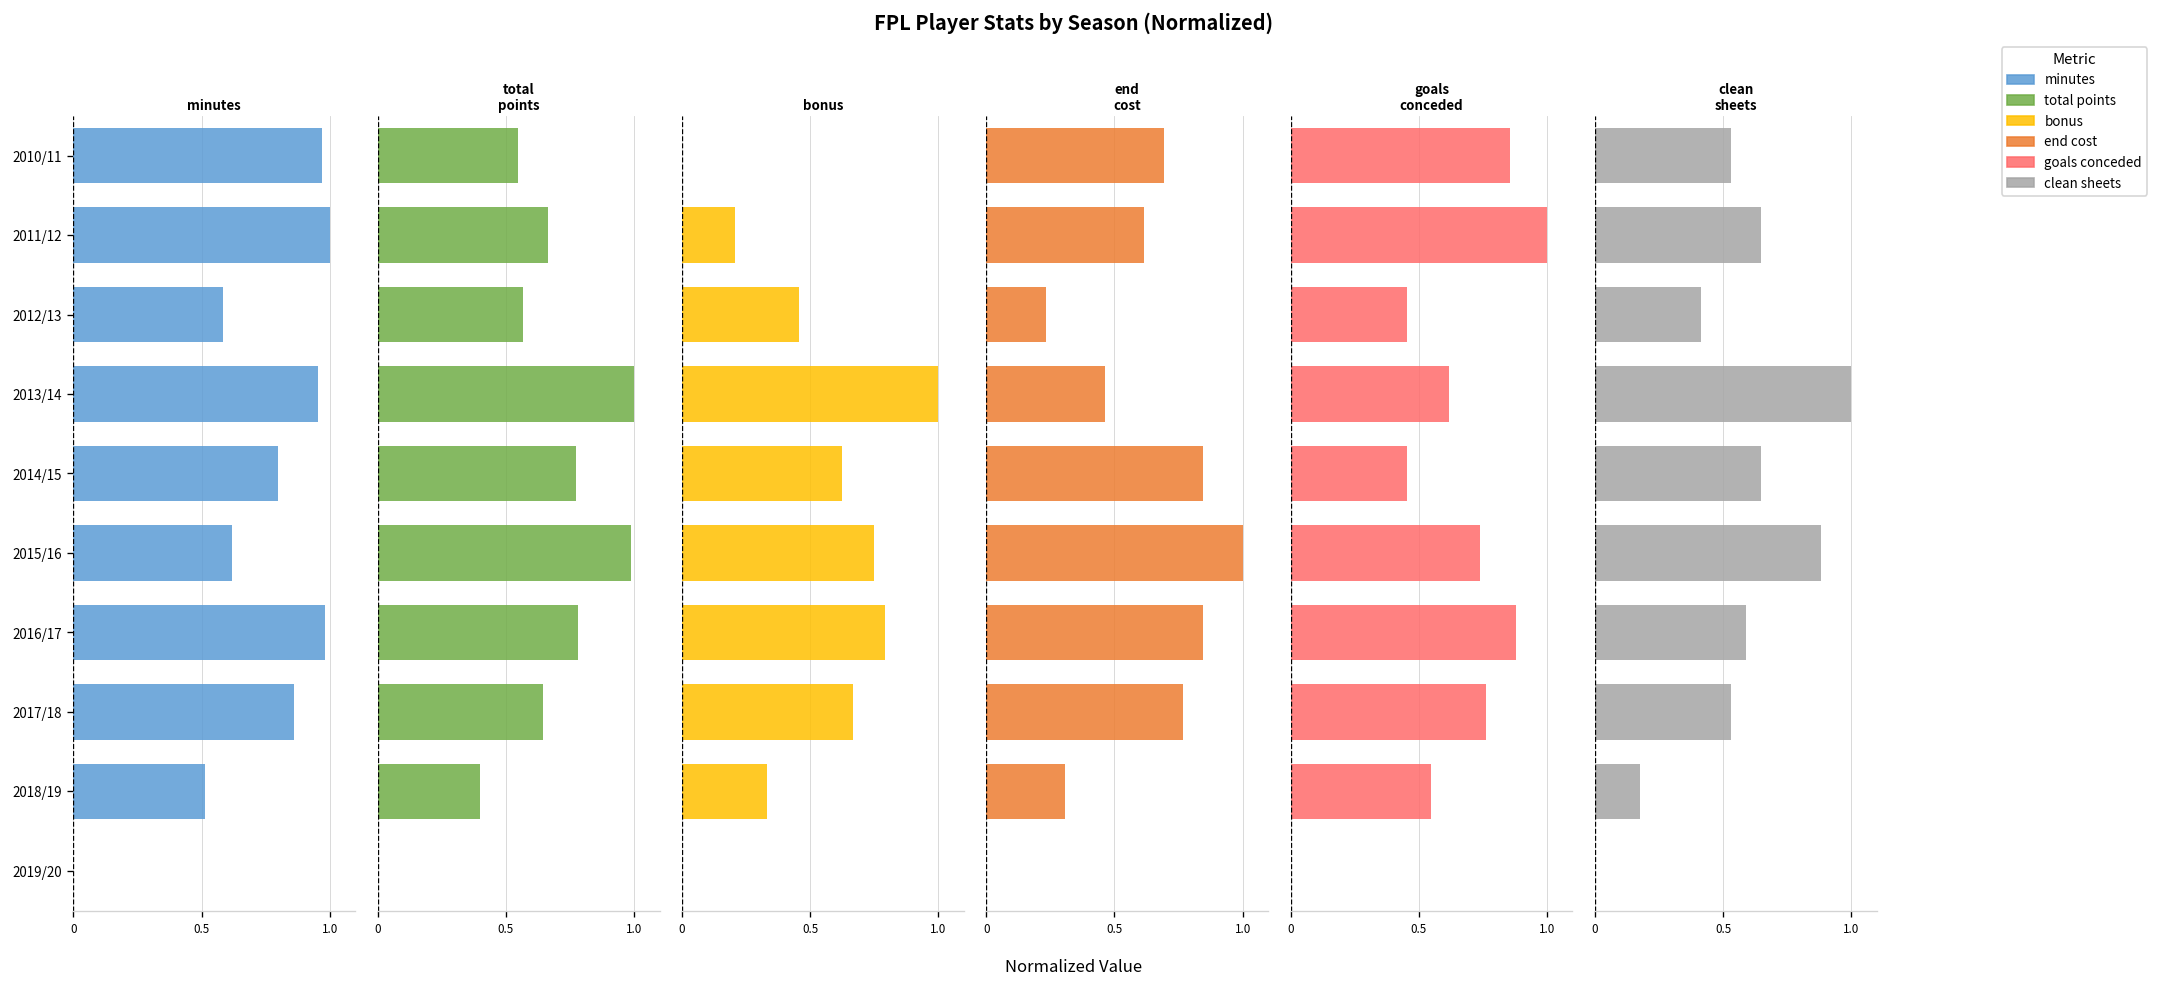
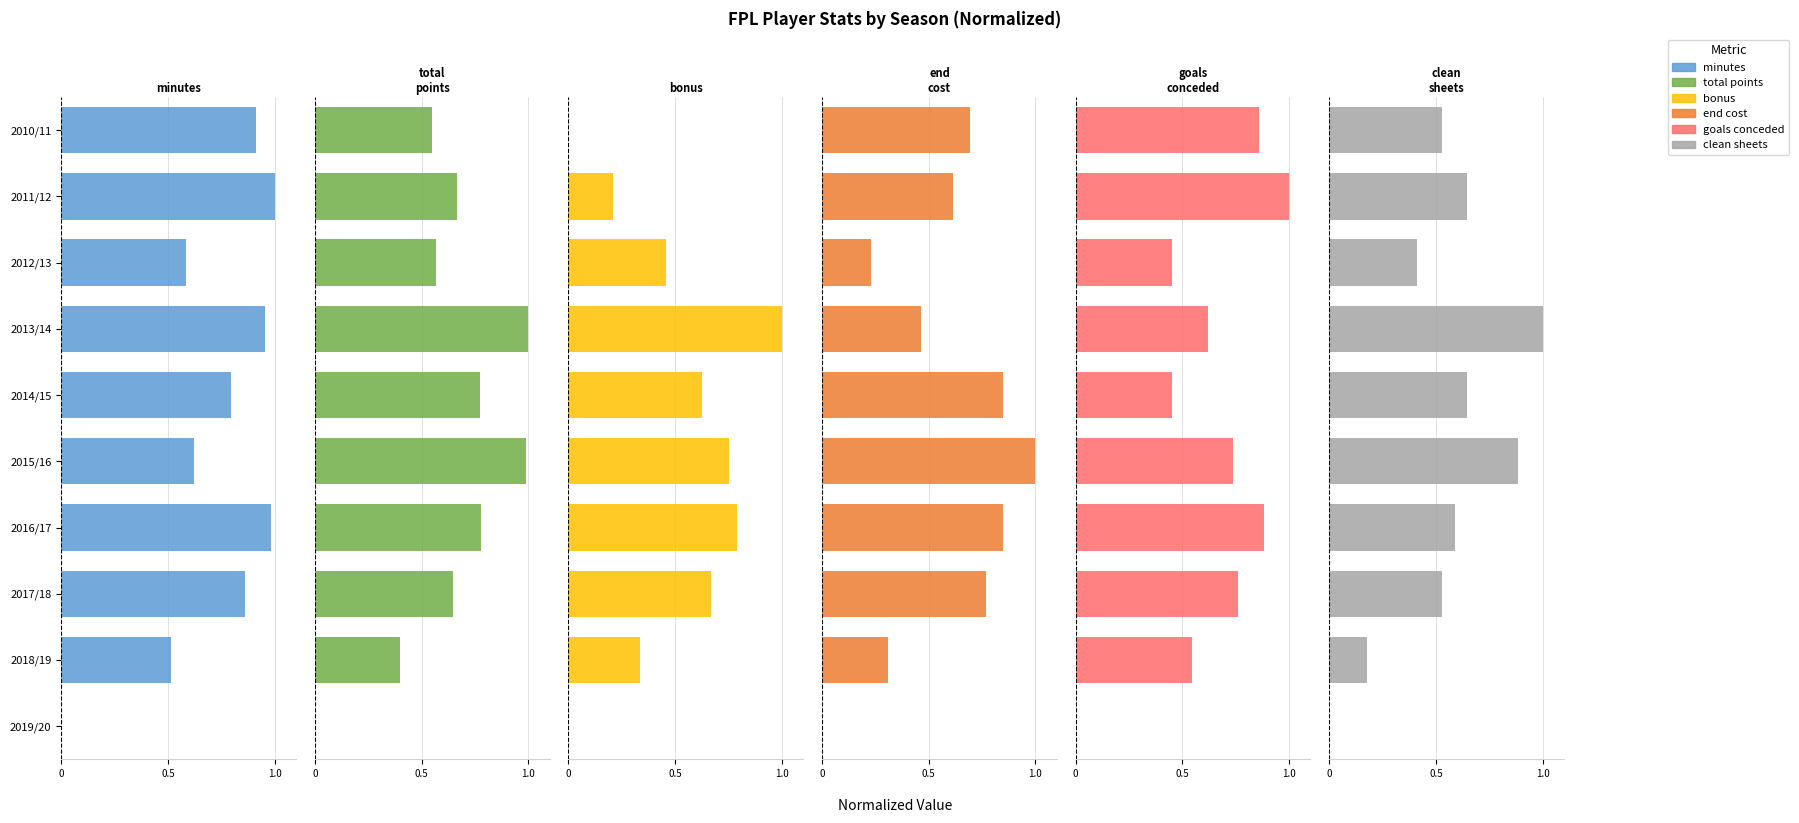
  {
    "minutes": {
-     "2010/11": 0.97,
+     "2010/11": 0.91,
      "2011/12": 1.00,
      "2012/13": 0.58,
      "2013/14": 0.95,
      "2014/15": 0.80,
      "2015/16": 0.62,
      "2016/17": 0.98,
      "2017/18": 0.86,
      "2018/19": 0.51,
      "2019/20": 0.00
    }
  }
